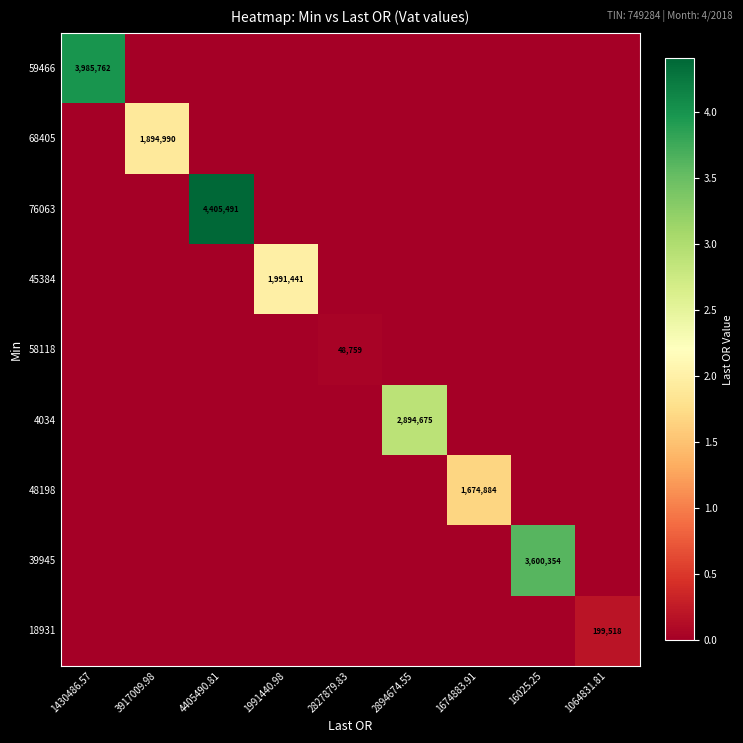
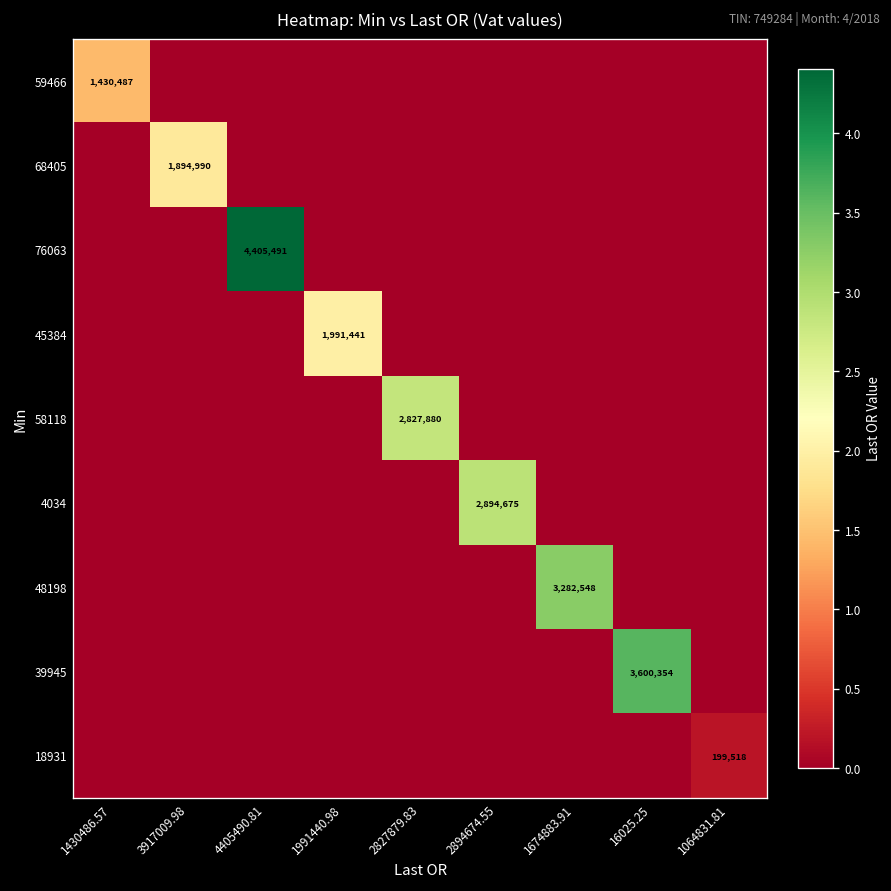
  {
    "59466": {
-     "1430486.57": "3,985,762"
+     "1430486.57": "1,430,487"
    },
    "68405": {
      "3917009.98": "1,894,990"
    },
    "76063": {
      "4405490.81": "4,405,491"
    },
    "45384": {
      "1991440.98": "1,991,441"
    },
    "58118": {
-     "2827879.83": "48,759"
+     "2827879.83": "2,827,880"
    },
    "4034": {
      "2894674.55": "2,894,675"
    },
    "48198": {
-     "1674883.91": "1,674,884"
+     "1674883.91": "3,282,548"
    },
    "39945": {
      "16025.25": "3,600,354"
    },
    "18931": {
      "1064831.81": "199,518"
    }
  }
